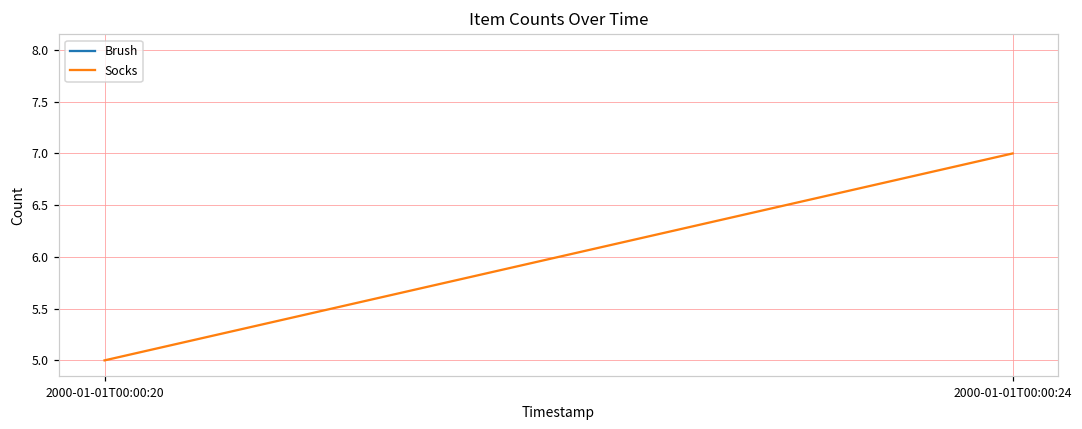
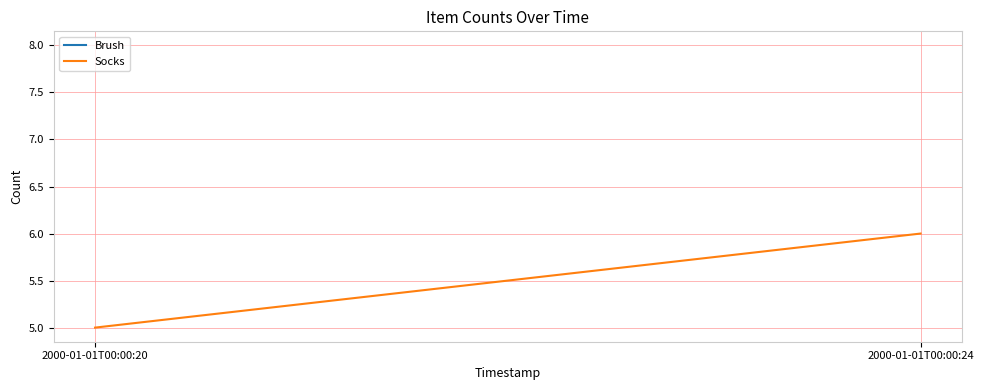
  {
    "Socks": {
      "2000-01-01T00:00:20": 5,
-     "2000-01-01T00:00:24": 7
+     "2000-01-01T00:00:24": 6
    }
  }
